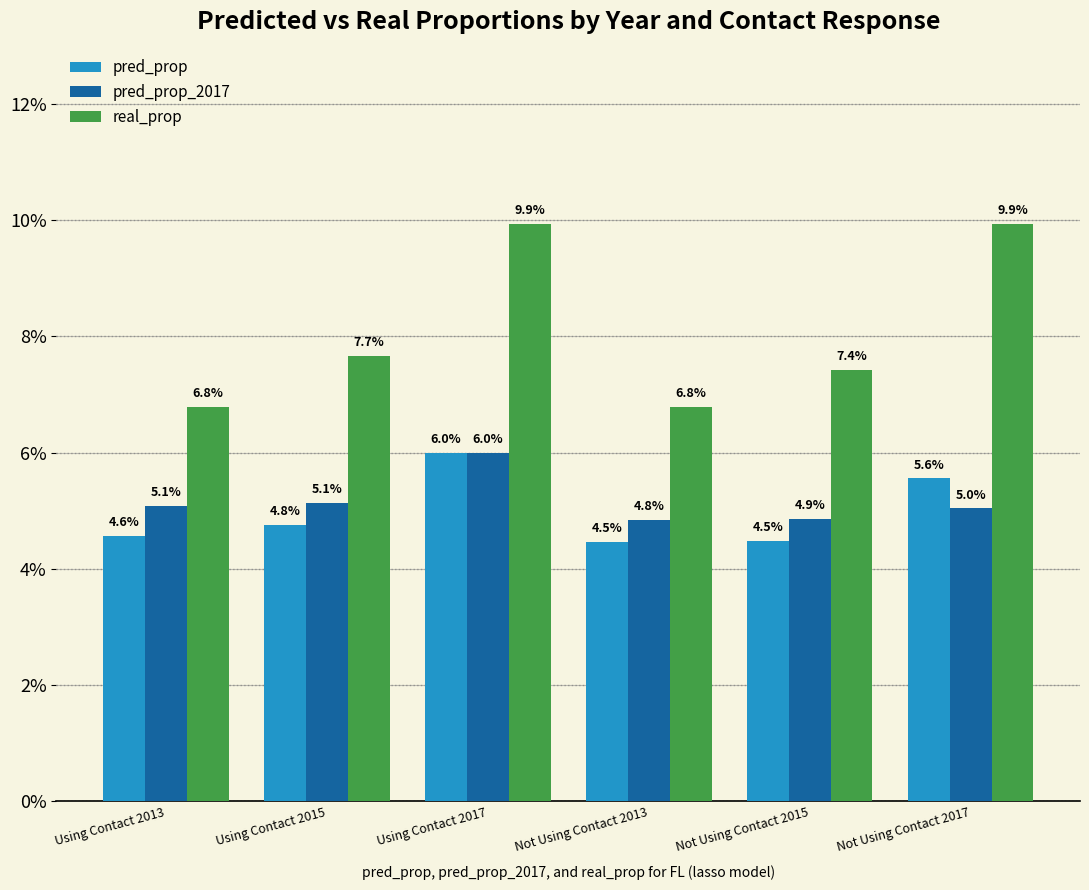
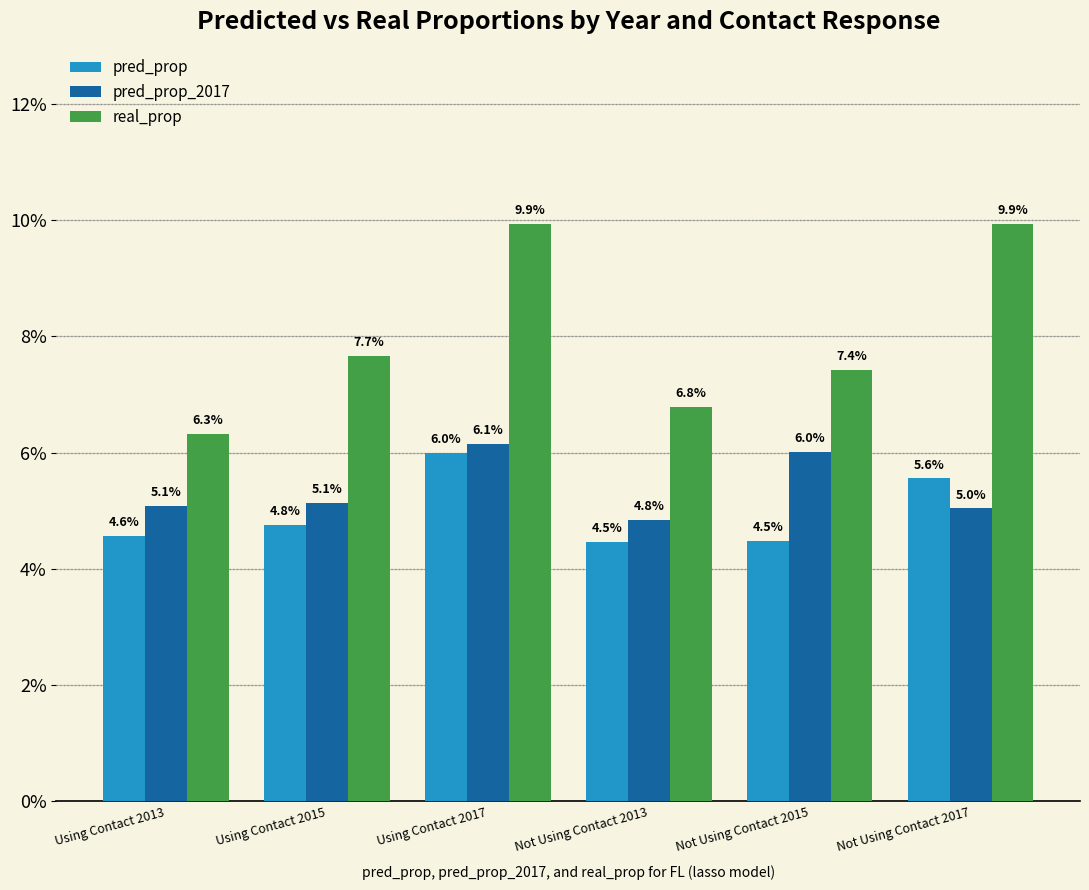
  {
    "pred_prop": {
      "Using Contact 2013": "4.6%",
      "Using Contact 2015": "4.8%",
      "Using Contact 2017": "6.0%",
      "Not Using Contact 2013": "4.5%",
      "Not Using Contact 2015": "4.5%",
      "Not Using Contact 2017": "5.6%"
    },
    "pred_prop_2017": {
      "Using Contact 2013": "5.1%",
      "Using Contact 2015": "5.1%",
-     "Using Contact 2017": "6.0%",
+     "Using Contact 2017": "6.1%",
      "Not Using Contact 2013": "4.8%",
-     "Not Using Contact 2015": "4.9%",
+     "Not Using Contact 2015": "6.0%",
      "Not Using Contact 2017": "5.0%"
    },
    "real_prop": {
-     "Using Contact 2013": "6.8%",
+     "Using Contact 2013": "6.3%",
      "Using Contact 2015": "7.7%",
      "Using Contact 2017": "9.9%",
      "Not Using Contact 2013": "6.8%",
      "Not Using Contact 2015": "7.4%",
      "Not Using Contact 2017": "9.9%"
    }
  }
